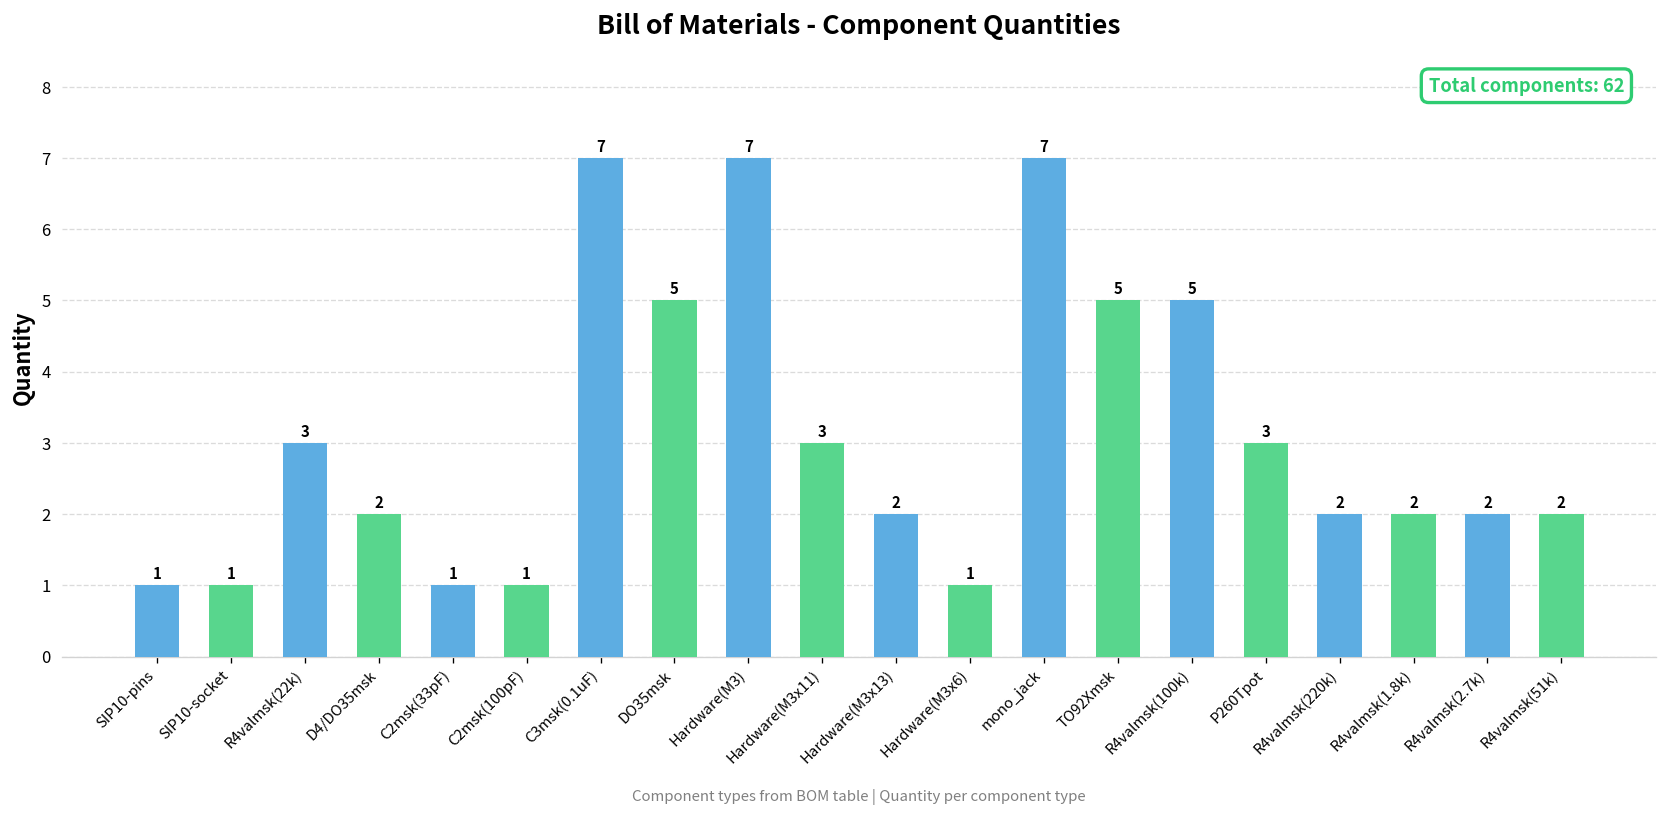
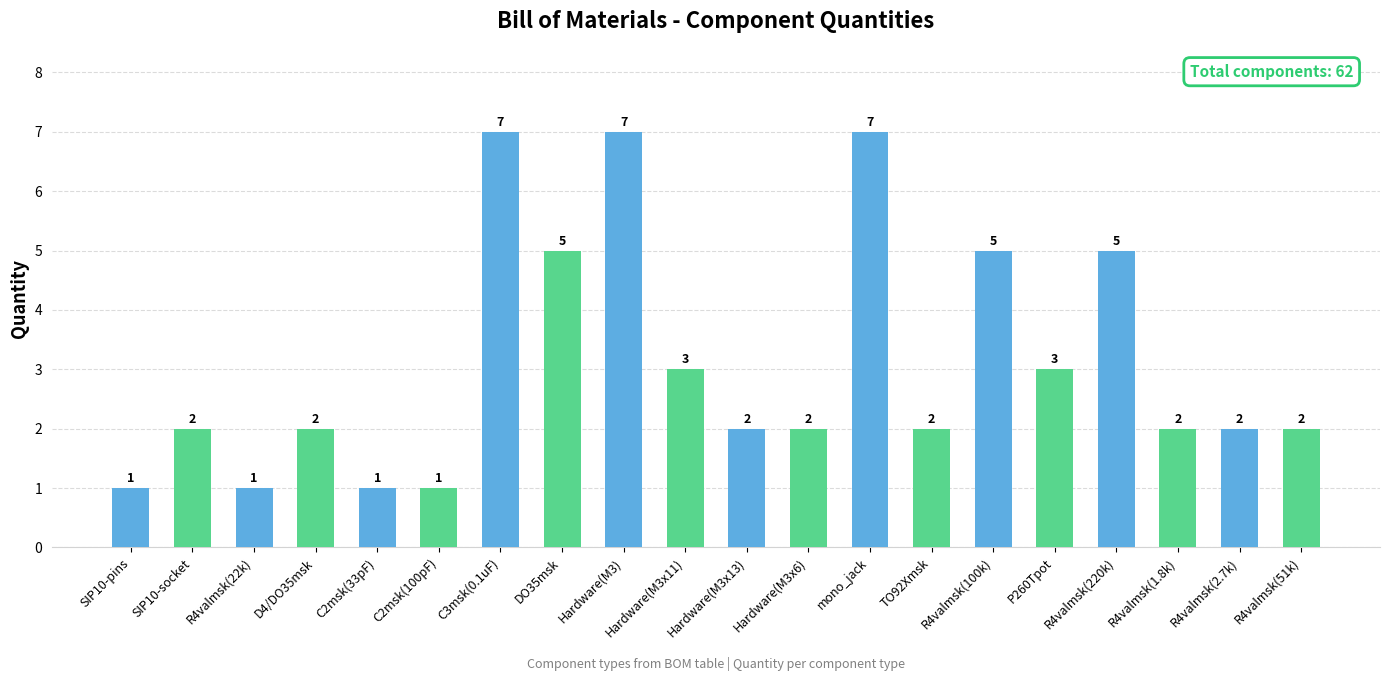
  {
    "SIP10-pins": 1,
-   "SIP10-socket": 1,
-   "R4valmsk(22k)": 3,
+   "SIP10-socket": 2,
+   "R4valmsk(22k)": 1,
    "D4/DO35msk": 2,
    "C2msk(33pF)": 1,
    "C2msk(100pF)": 1,
    "C3msk(0.1uF)": 7,
    "DO35msk": 5,
    "Hardware(M3)": 7,
    "Hardware(M3x11)": 3,
    "Hardware(M3x13)": 2,
-   "Hardware(M3x6)": 1,
+   "Hardware(M3x6)": 2,
    "mono_jack": 7,
-   "TO92Xmsk": 5,
+   "TO92Xmsk": 2,
    "R4valmsk(100k)": 5,
    "P260Tpot": 3,
-   "R4valmsk(220k)": 2,
+   "R4valmsk(220k)": 5,
    "R4valmsk(1.8k)": 2,
    "R4valmsk(2.7k)": 2,
    "R4valmsk(51k)": 2
  }
